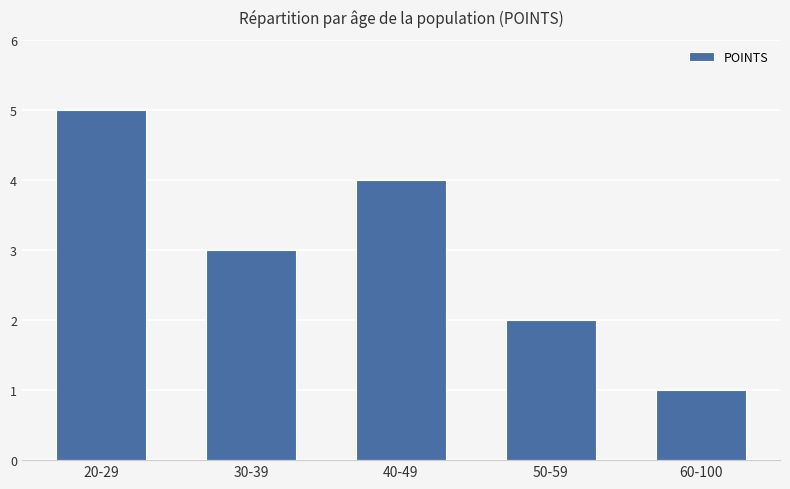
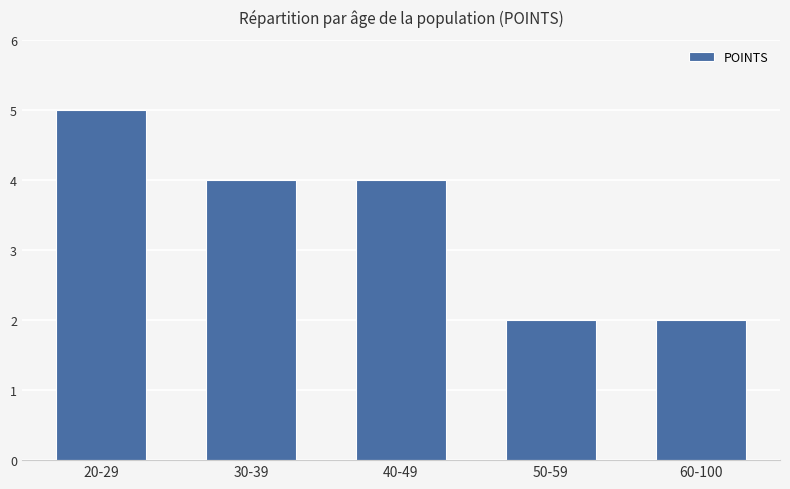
  {
    "20-29": 5,
-   "30-39": 3,
+   "30-39": 4,
    "40-49": 4,
    "50-59": 2,
-   "60-100": 1
+   "60-100": 2
  }
